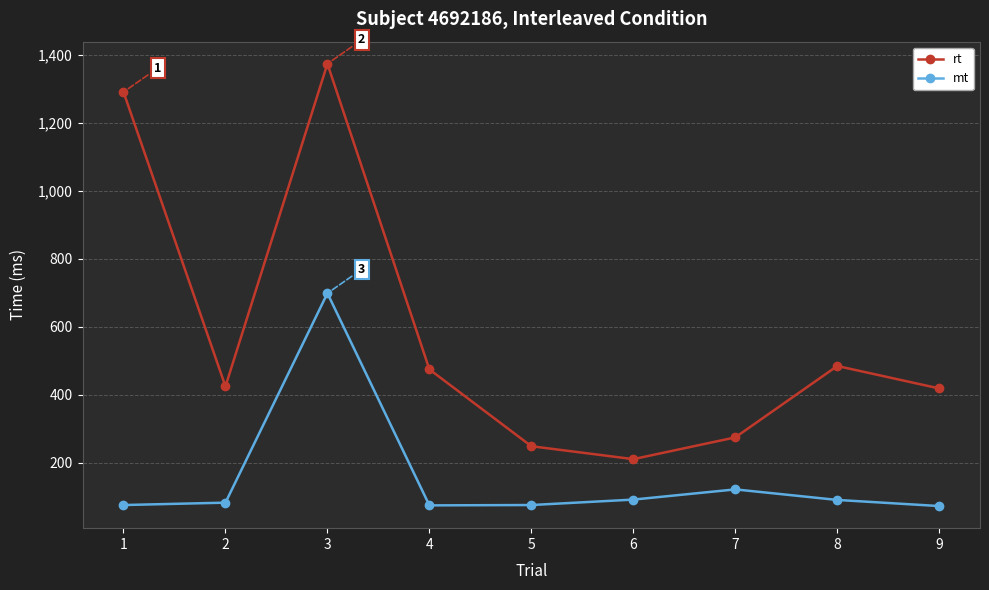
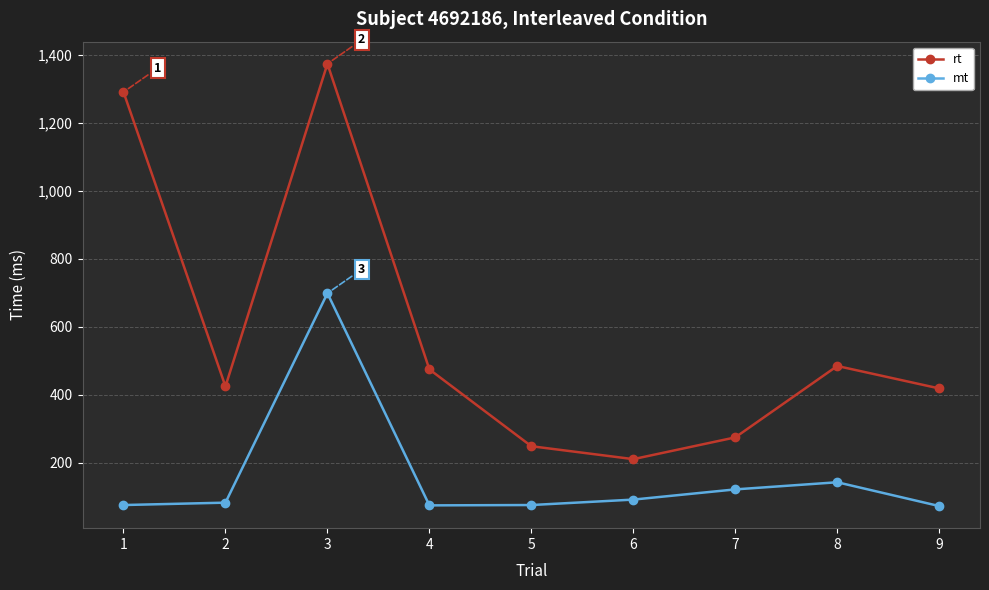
  {
    "rt": {
      "1": "1,290",
      "2": "430",
      "3": "1,370",
      "4": "480",
      "5": "250",
      "6": "210",
      "7": "280",
      "8": "490",
      "9": "420"
    },
    "mt": {
      "1": "80",
      "2": "80",
      "3": "700",
      "4": "80",
      "5": "80",
      "6": "90",
      "7": "120",
-     "8": "90",
+     "8": "140",
      "9": "70"
    }
  }
